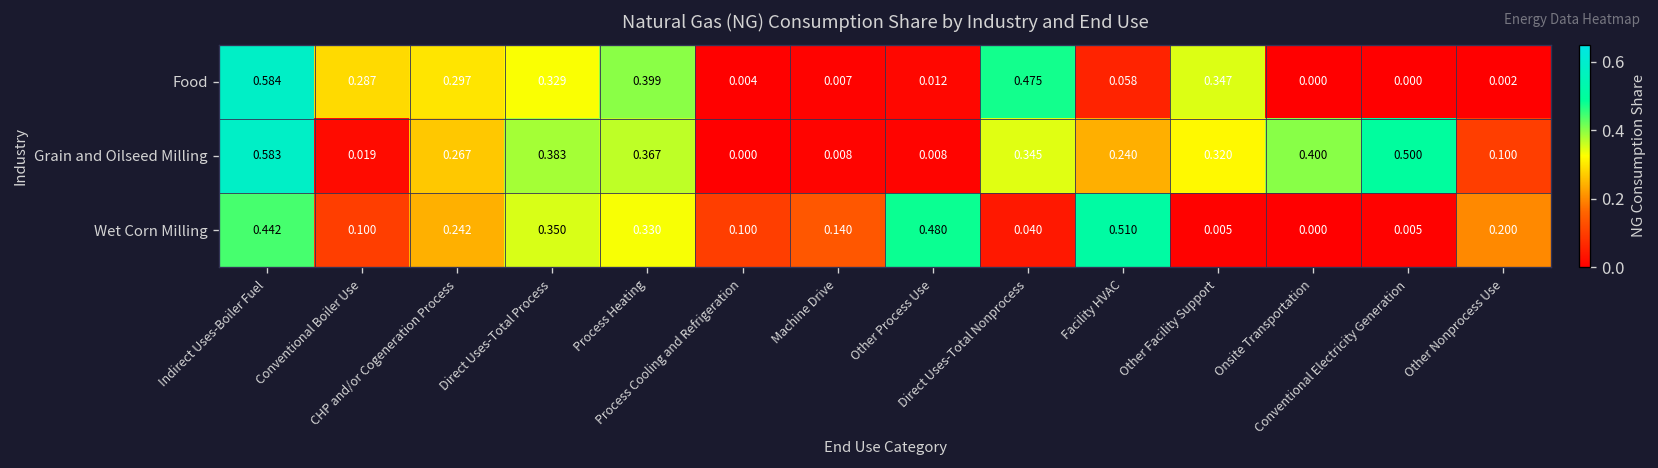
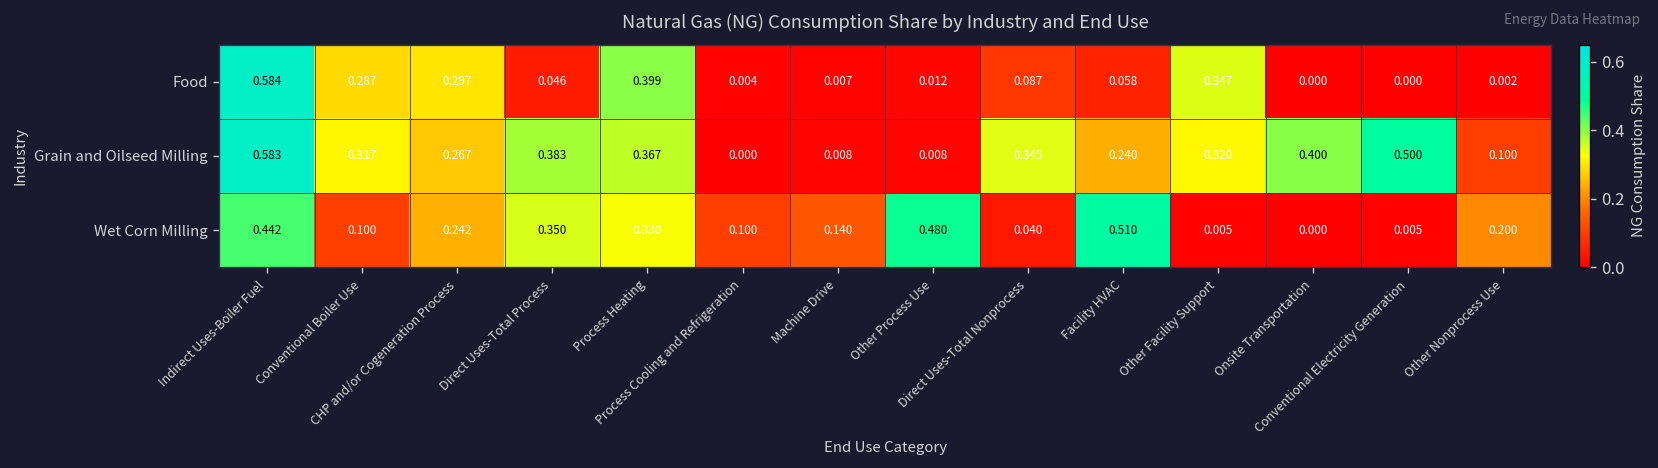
  {
    "Food": {
      "Indirect Uses-Boiler Fuel": 0.584,
      "Conventional Boiler Use": 0.287,
      "CHP and/or Cogeneration Process": 0.297,
-     "Direct Uses-Total Process": 0.329,
+     "Direct Uses-Total Process": 0.046,
      "Process Heating": 0.399,
      "Process Cooling and Refrigeration": 0.004,
      "Machine Drive": 0.007,
      "Other Process Use": 0.012,
-     "Direct Uses-Total Nonprocess": 0.475,
+     "Direct Uses-Total Nonprocess": 0.087,
      "Facility HVAC": 0.058,
      "Other Facility Support": 0.347,
      "Onsite Transportation": 0.000,
      "Conventional Electricity Generation": 0.000,
      "Other Nonprocess Use": 0.002
    },
    "Grain and Oilseed Milling": {
      "Indirect Uses-Boiler Fuel": 0.583,
-     "Conventional Boiler Use": 0.019,
+     "Conventional Boiler Use": 0.317,
      "CHP and/or Cogeneration Process": 0.267,
      "Direct Uses-Total Process": 0.383,
      "Process Heating": 0.367,
      "Process Cooling and Refrigeration": 0.000,
      "Machine Drive": 0.008,
      "Other Process Use": 0.008,
      "Direct Uses-Total Nonprocess": 0.345,
      "Facility HVAC": 0.240,
      "Other Facility Support": 0.320,
      "Onsite Transportation": 0.400,
      "Conventional Electricity Generation": 0.500,
      "Other Nonprocess Use": 0.100
    },
    "Wet Corn Milling": {
      "Indirect Uses-Boiler Fuel": 0.442,
      "Conventional Boiler Use": 0.100,
      "CHP and/or Cogeneration Process": 0.242,
      "Direct Uses-Total Process": 0.350,
      "Process Heating": 0.330,
      "Process Cooling and Refrigeration": 0.100,
      "Machine Drive": 0.140,
      "Other Process Use": 0.480,
      "Direct Uses-Total Nonprocess": 0.040,
      "Facility HVAC": 0.510,
      "Other Facility Support": 0.005,
      "Onsite Transportation": 0.000,
      "Conventional Electricity Generation": 0.005,
      "Other Nonprocess Use": 0.200
    }
  }
